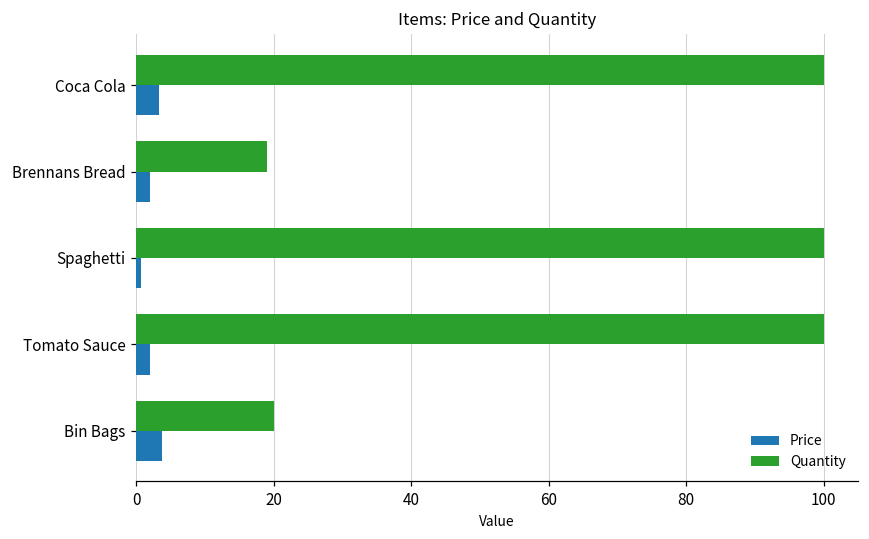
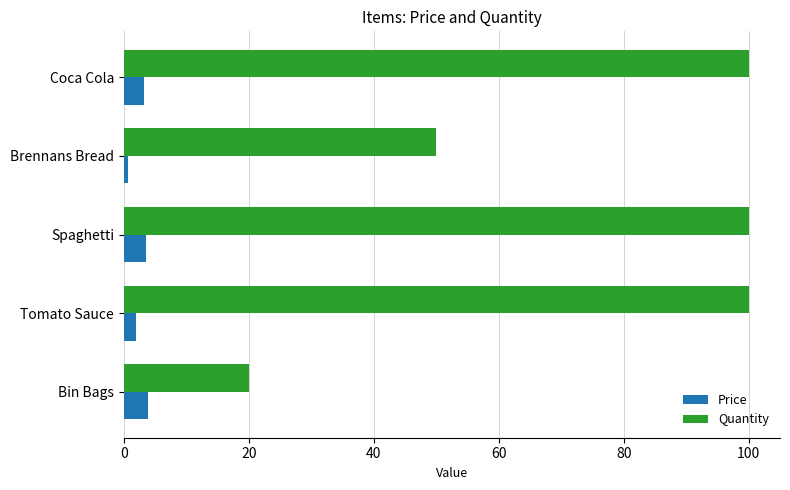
  {
    "Price": {
      "Coca Cola": 3,
-     "Brennans Bread": 2,
-     "Spaghetti": 1,
+     "Brennans Bread": 1,
+     "Spaghetti": 4,
      "Tomato Sauce": 2,
      "Bin Bags": 4
    },
    "Quantity": {
      "Coca Cola": 100,
-     "Brennans Bread": 19,
+     "Brennans Bread": 50,
      "Spaghetti": 100,
      "Tomato Sauce": 100,
      "Bin Bags": 20
    }
  }
